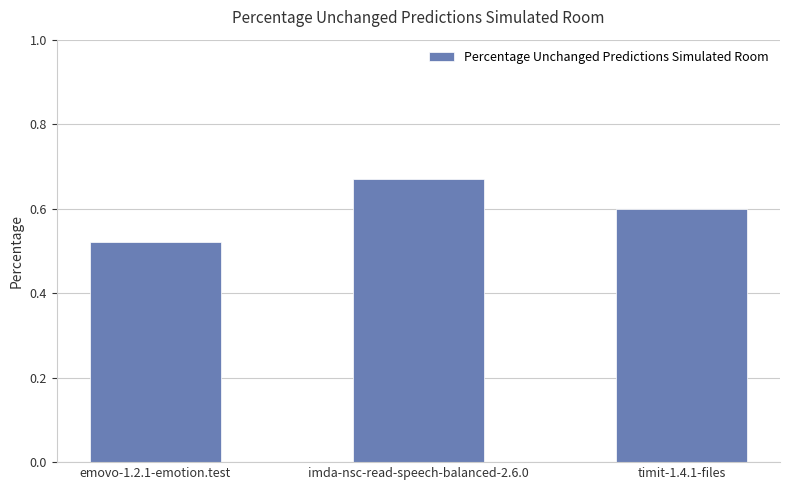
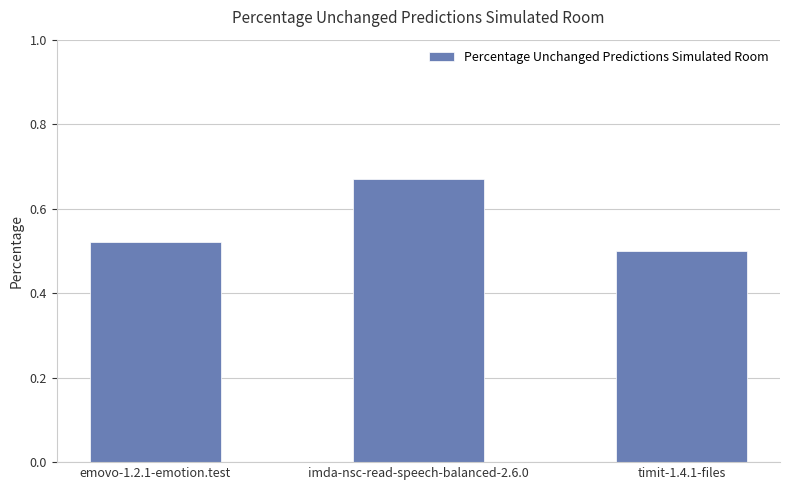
  {
    "emovo-1.2.1-emotion.test": 0.52,
    "imda-nsc-read-speech-balanced-2.6.0": 0.67,
-   "timit-1.4.1-files": 0.6
+   "timit-1.4.1-files": 0.5
  }
